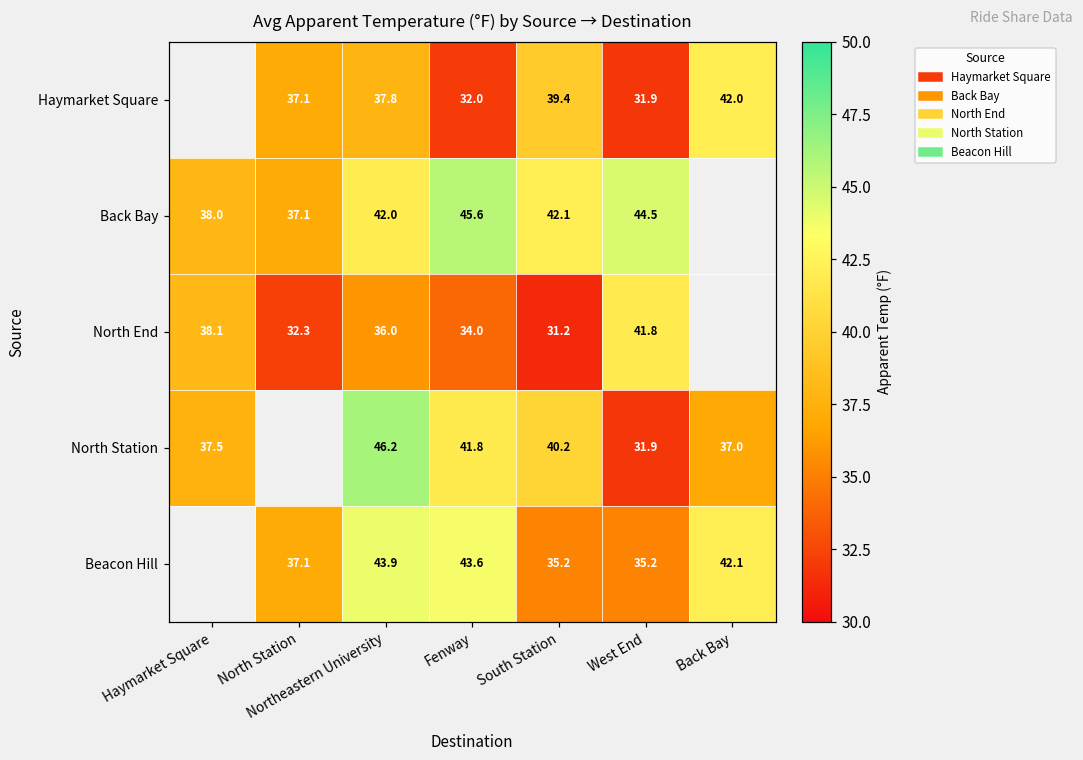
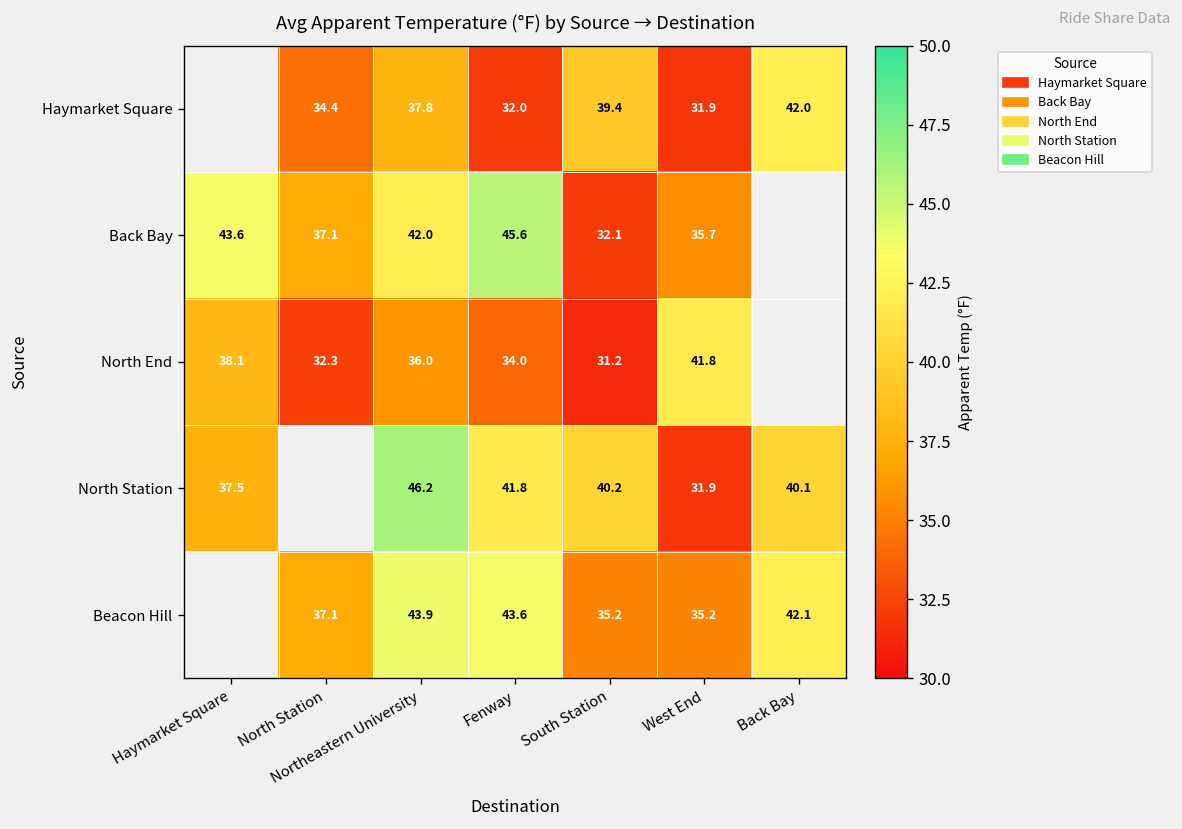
  {
    "Haymarket Square": {
-     "North Station": 37.1,
+     "North Station": 34.4,
      "Northeastern University": 37.8,
      "Fenway": 32.0,
      "South Station": 39.4,
      "West End": 31.9,
      "Back Bay": 42.0
    },
    "Back Bay": {
-     "Haymarket Square": 38.0,
+     "Haymarket Square": 43.6,
      "North Station": 37.1,
      "Northeastern University": 42.0,
      "Fenway": 45.6,
-     "South Station": 42.1,
-     "West End": 44.5
+     "South Station": 32.1,
+     "West End": 35.7
    },
    "North End": {
      "Haymarket Square": 38.1,
      "North Station": 32.3,
      "Northeastern University": 36.0,
      "Fenway": 34.0,
      "South Station": 31.2,
      "West End": 41.8
    },
    "North Station": {
      "Haymarket Square": 37.5,
      "Northeastern University": 46.2,
      "Fenway": 41.8,
      "South Station": 40.2,
      "West End": 31.9,
-     "Back Bay": 37.0
+     "Back Bay": 40.1
    },
    "Beacon Hill": {
      "North Station": 37.1,
      "Northeastern University": 43.9,
      "Fenway": 43.6,
      "South Station": 35.2,
      "West End": 35.2,
      "Back Bay": 42.1
    }
  }
